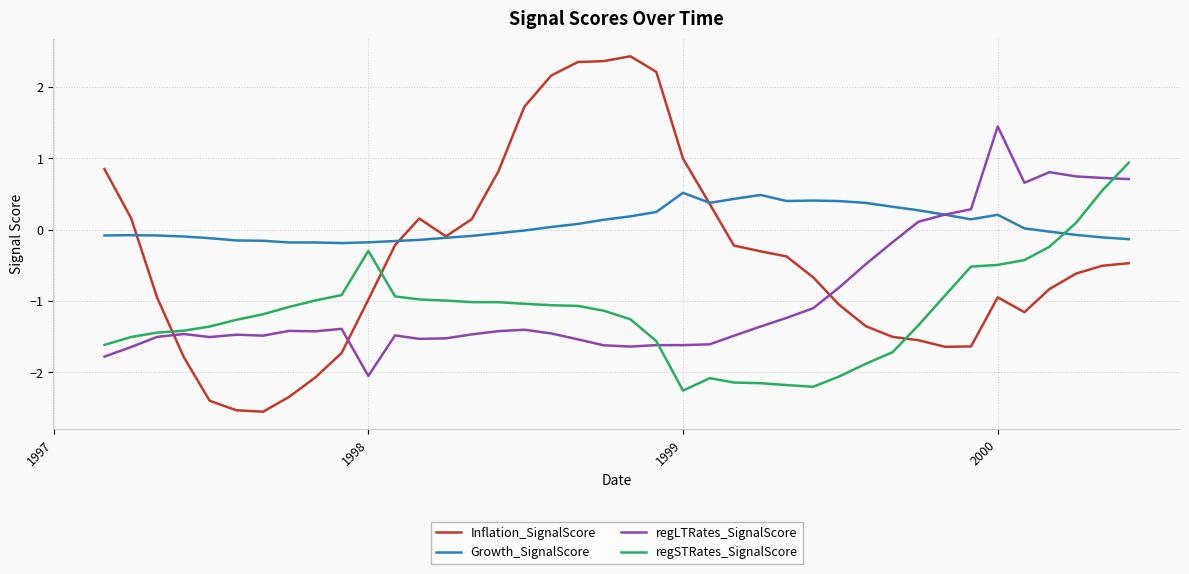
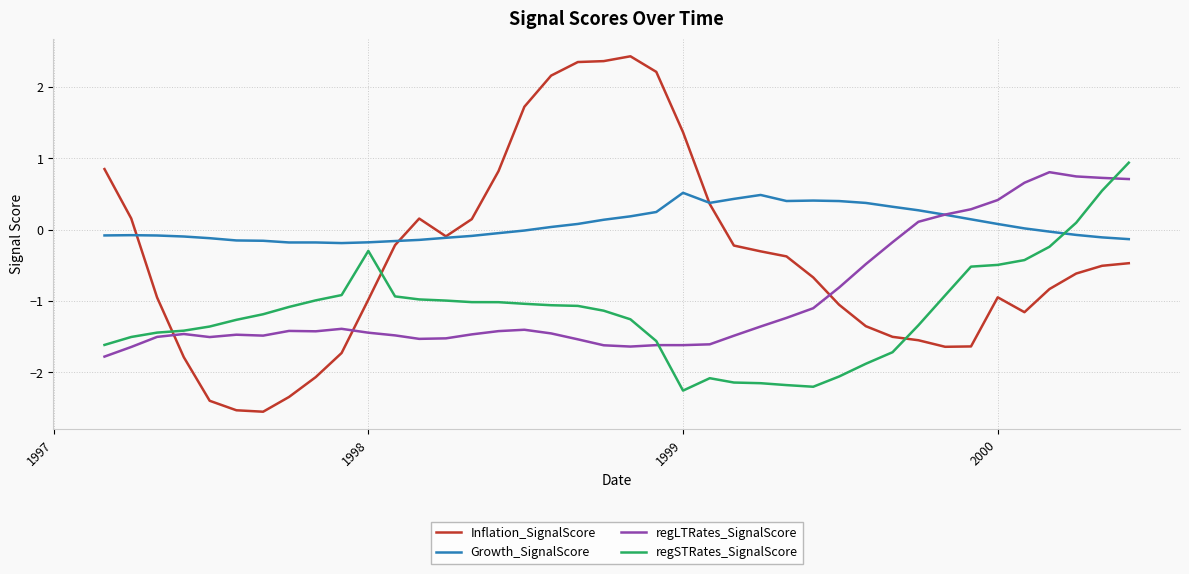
  {
    "Inflation_SignalScore": {
      "1998": -1.0,
-     "1999": 1.0,
+     "1999": 1.4,
      "2000": -0.9
    },
    "Growth_SignalScore": {
      "1998": -0.2,
      "1999": 0.5,
-     "2000": 0.2
+     "2000": 0.1
    },
    "regLTRates_SignalScore": {
-     "1998": -2.1,
+     "1998": -1.4,
      "1999": -1.6,
-     "2000": 1.4
+     "2000": 0.4
    },
    "regSTRates_SignalScore": {
      "1998": -0.3,
      "1999": -2.3,
      "2000": -0.5
    }
  }
